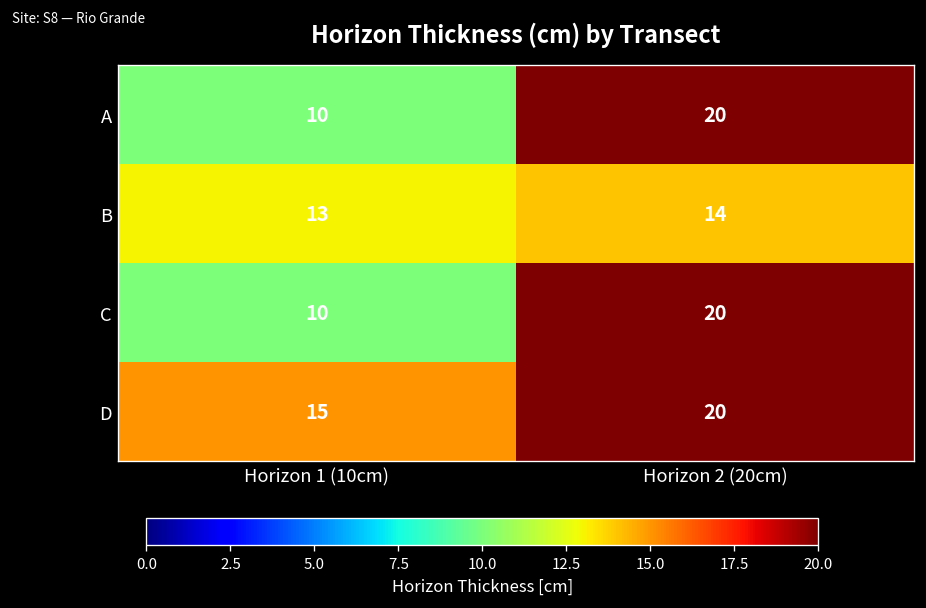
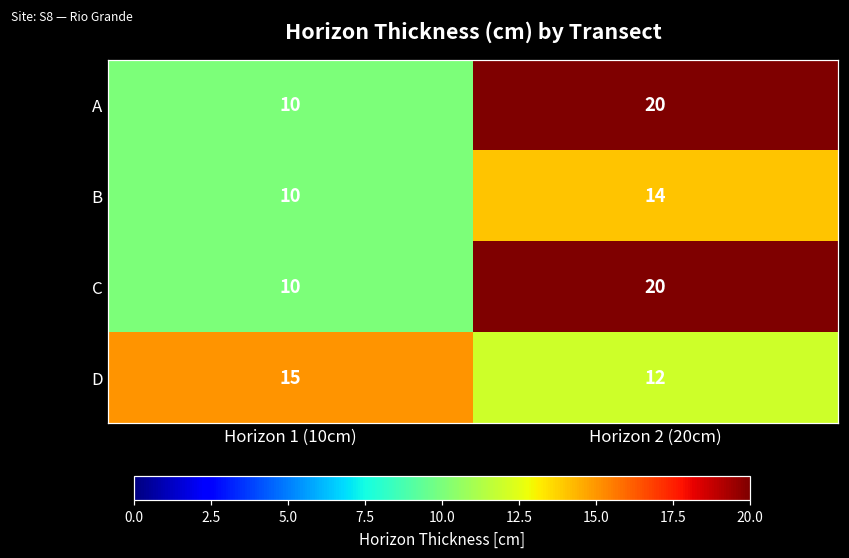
  {
    "A": {
      "Horizon 1 (10cm)": 10,
      "Horizon 2 (20cm)": 20
    },
    "B": {
-     "Horizon 1 (10cm)": 13,
+     "Horizon 1 (10cm)": 10,
      "Horizon 2 (20cm)": 14
    },
    "C": {
      "Horizon 1 (10cm)": 10,
      "Horizon 2 (20cm)": 20
    },
    "D": {
      "Horizon 1 (10cm)": 15,
-     "Horizon 2 (20cm)": 20
+     "Horizon 2 (20cm)": 12
    }
  }
